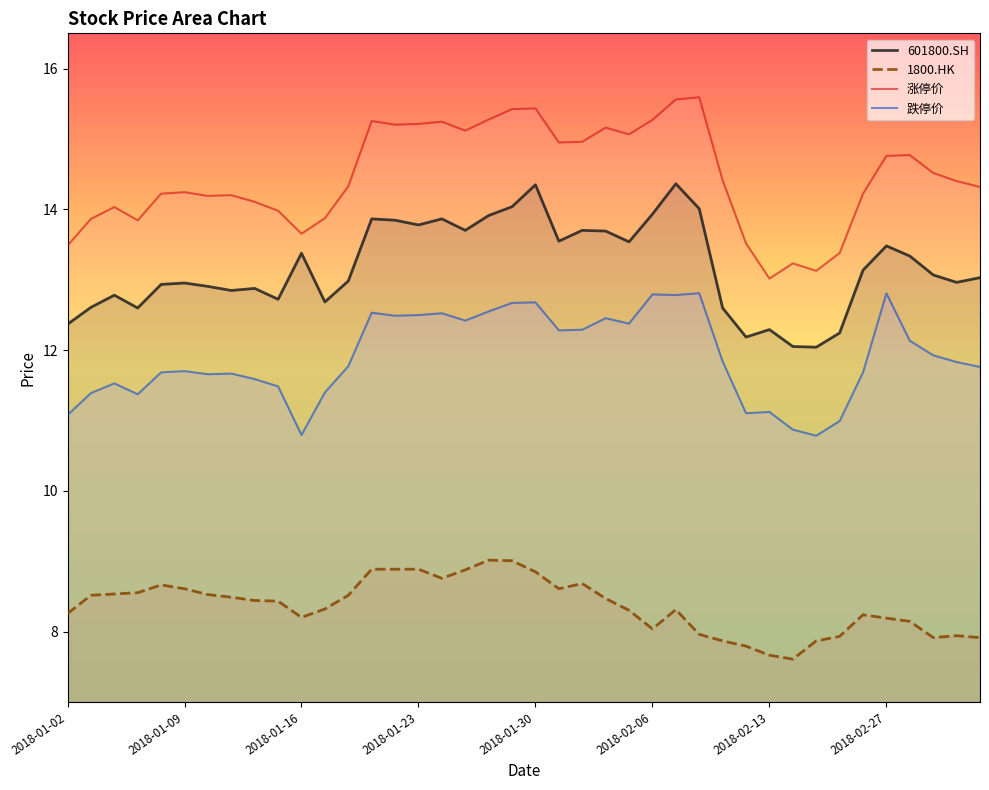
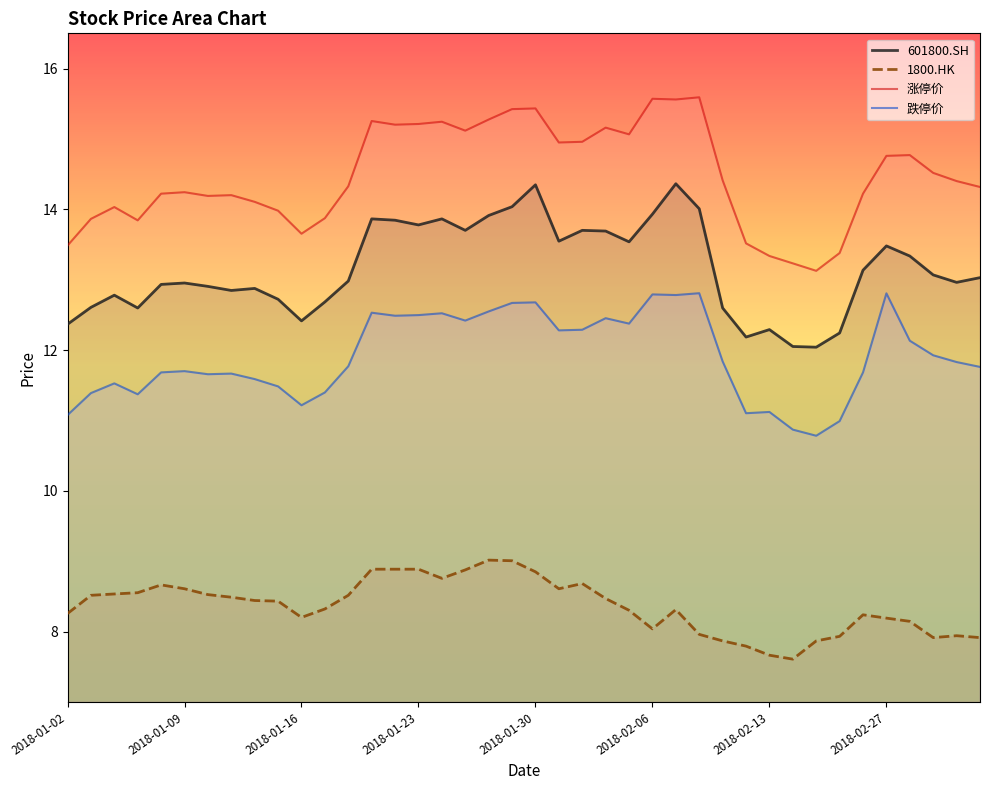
  {
    "601800.SH": {
      "2018-01-02": 12.4,
      "2018-01-09": 13.0,
-     "2018-01-16": 13.4,
+     "2018-01-16": 12.4,
      "2018-01-23": 13.8,
      "2018-01-30": 14.3,
      "2018-02-06": 13.9,
      "2018-02-13": 12.3,
      "2018-02-27": 13.5
    },
    "1800.HK": {
      "2018-01-02": 8.3,
      "2018-01-09": 8.6,
      "2018-01-16": 8.2,
      "2018-01-23": 8.9,
      "2018-01-30": 8.9,
      "2018-02-06": 8.0,
      "2018-02-13": 7.7,
      "2018-02-27": 8.2
    },
    "涨停价": {
      "2018-01-02": 13.5,
      "2018-01-09": 14.2,
      "2018-01-16": 13.7,
      "2018-01-23": 15.2,
      "2018-01-30": 15.4,
-     "2018-02-06": 15.3,
-     "2018-02-13": 13.0,
+     "2018-02-06": 15.6,
+     "2018-02-13": 13.3,
      "2018-02-27": 14.8
    },
    "跌停价": {
      "2018-01-02": 11.1,
      "2018-01-09": 11.7,
-     "2018-01-16": 10.8,
+     "2018-01-16": 11.2,
      "2018-01-23": 12.5,
      "2018-01-30": 12.7,
      "2018-02-06": 12.8,
      "2018-02-13": 11.1,
      "2018-02-27": 12.8
    }
  }
